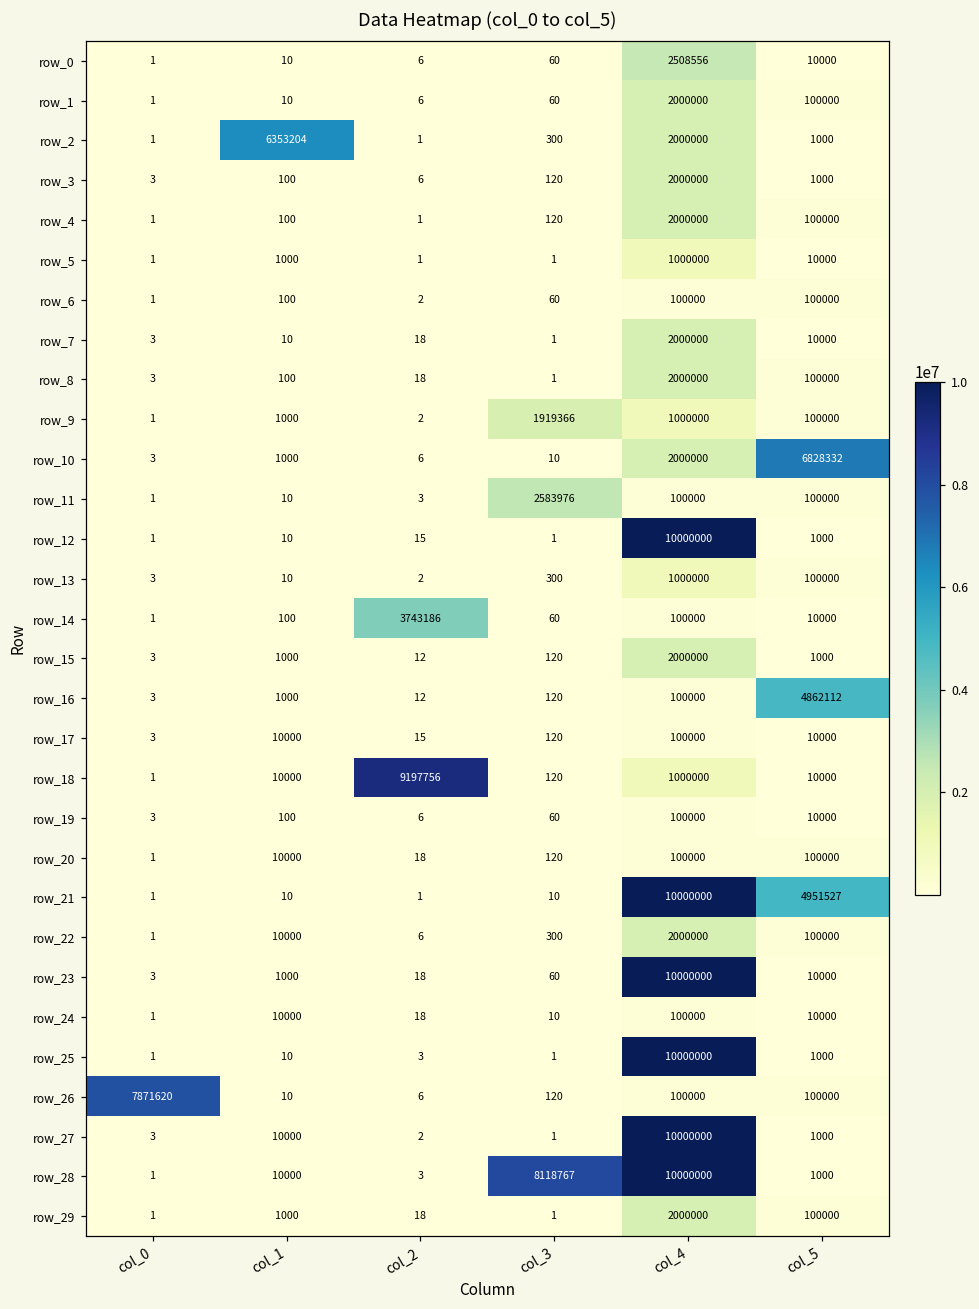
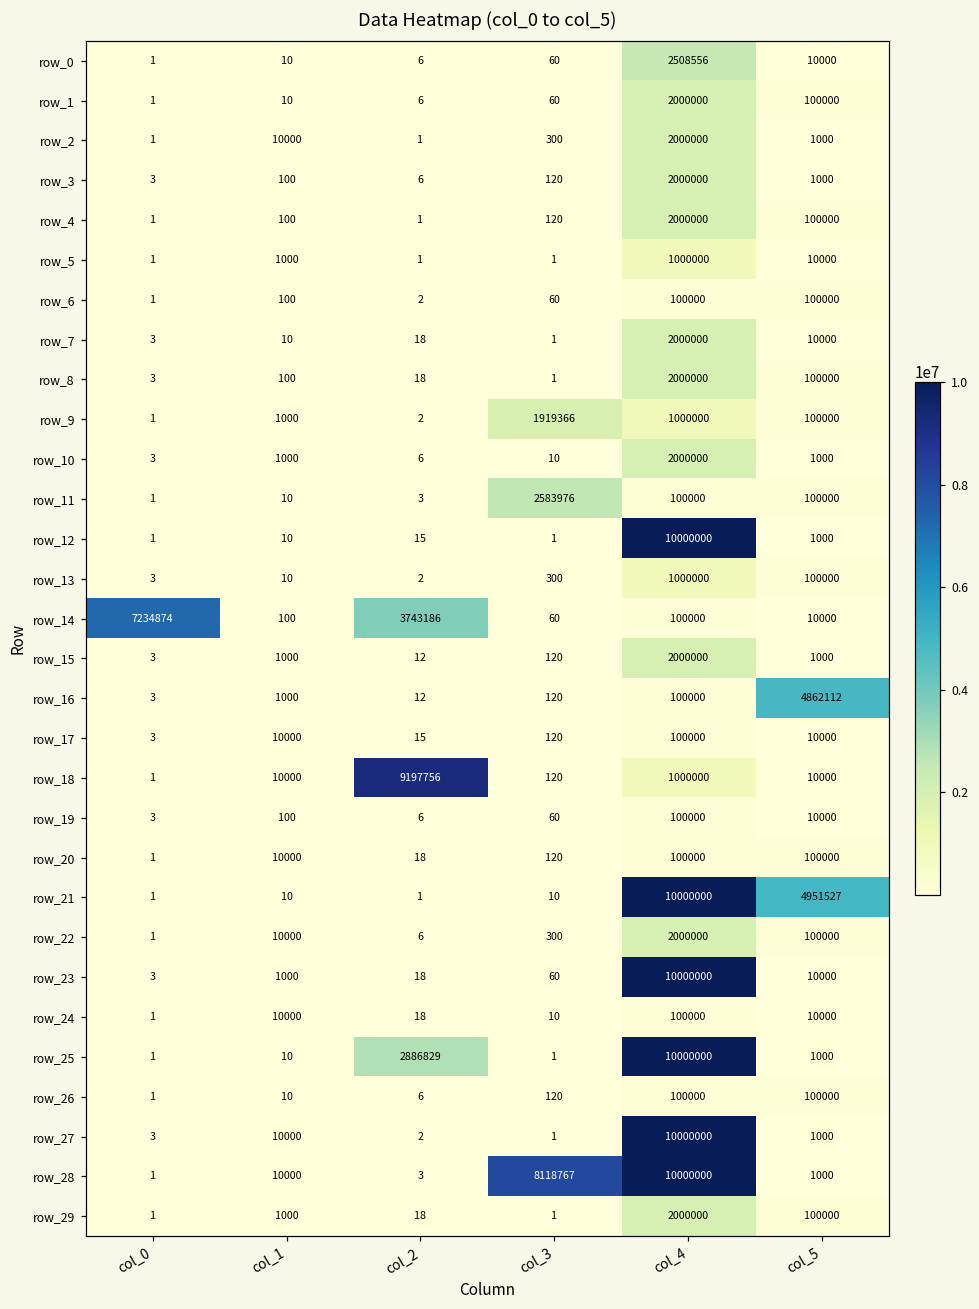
  {
    "row_0": {
      "col_0": 1,
      "col_1": 10,
      "col_2": 6,
      "col_3": 60,
      "col_4": 2508556,
      "col_5": 10000
    },
    "row_1": {
      "col_0": 1,
      "col_1": 10,
      "col_2": 6,
      "col_3": 60,
      "col_4": 2000000,
      "col_5": 100000
    },
    "row_2": {
      "col_0": 1,
-     "col_1": 6353204,
+     "col_1": 10000,
      "col_2": 1,
      "col_3": 300,
      "col_4": 2000000,
      "col_5": 1000
    },
    "row_3": {
      "col_0": 3,
      "col_1": 100,
      "col_2": 6,
      "col_3": 120,
      "col_4": 2000000,
      "col_5": 1000
    },
    "row_4": {
      "col_0": 1,
      "col_1": 100,
      "col_2": 1,
      "col_3": 120,
      "col_4": 2000000,
      "col_5": 100000
    },
    "row_5": {
      "col_0": 1,
      "col_1": 1000,
      "col_2": 1,
      "col_3": 1,
      "col_4": 1000000,
      "col_5": 10000
    },
    "row_6": {
      "col_0": 1,
      "col_1": 100,
      "col_2": 2,
      "col_3": 60,
      "col_4": 100000,
      "col_5": 100000
    },
    "row_7": {
      "col_0": 3,
      "col_1": 10,
      "col_2": 18,
      "col_3": 1,
      "col_4": 2000000,
      "col_5": 10000
    },
    "row_8": {
      "col_0": 3,
      "col_1": 100,
      "col_2": 18,
      "col_3": 1,
      "col_4": 2000000,
      "col_5": 100000
    },
    "row_9": {
      "col_0": 1,
      "col_1": 1000,
      "col_2": 2,
      "col_3": 1919366,
      "col_4": 1000000,
      "col_5": 100000
    },
    "row_10": {
      "col_0": 3,
      "col_1": 1000,
      "col_2": 6,
      "col_3": 10,
      "col_4": 2000000,
-     "col_5": 6828332
+     "col_5": 1000
    },
    "row_11": {
      "col_0": 1,
      "col_1": 10,
      "col_2": 3,
      "col_3": 2583976,
      "col_4": 100000,
      "col_5": 100000
    },
    "row_12": {
      "col_0": 1,
      "col_1": 10,
      "col_2": 15,
      "col_3": 1,
      "col_4": 10000000,
      "col_5": 1000
    },
    "row_13": {
      "col_0": 3,
      "col_1": 10,
      "col_2": 2,
      "col_3": 300,
      "col_4": 1000000,
      "col_5": 100000
    },
    "row_14": {
-     "col_0": 1,
+     "col_0": 7234874,
      "col_1": 100,
      "col_2": 3743186,
      "col_3": 60,
      "col_4": 100000,
      "col_5": 10000
    },
    "row_15": {
      "col_0": 3,
      "col_1": 1000,
      "col_2": 12,
      "col_3": 120,
      "col_4": 2000000,
      "col_5": 1000
    },
    "row_16": {
      "col_0": 3,
      "col_1": 1000,
      "col_2": 12,
      "col_3": 120,
      "col_4": 100000,
      "col_5": 4862112
    },
    "row_17": {
      "col_0": 3,
      "col_1": 10000,
      "col_2": 15,
      "col_3": 120,
      "col_4": 100000,
      "col_5": 10000
    },
    "row_18": {
      "col_0": 1,
      "col_1": 10000,
      "col_2": 9197756,
      "col_3": 120,
      "col_4": 1000000,
      "col_5": 10000
    },
    "row_19": {
      "col_0": 3,
      "col_1": 100,
      "col_2": 6,
      "col_3": 60,
      "col_4": 100000,
      "col_5": 10000
    },
    "row_20": {
      "col_0": 1,
      "col_1": 10000,
      "col_2": 18,
      "col_3": 120,
      "col_4": 100000,
      "col_5": 100000
    },
    "row_21": {
      "col_0": 1,
      "col_1": 10,
      "col_2": 1,
      "col_3": 10,
      "col_4": 10000000,
      "col_5": 4951527
    },
    "row_22": {
      "col_0": 1,
      "col_1": 10000,
      "col_2": 6,
      "col_3": 300,
      "col_4": 2000000,
      "col_5": 100000
    },
    "row_23": {
      "col_0": 3,
      "col_1": 1000,
      "col_2": 18,
      "col_3": 60,
      "col_4": 10000000,
      "col_5": 10000
    },
    "row_24": {
      "col_0": 1,
      "col_1": 10000,
      "col_2": 18,
      "col_3": 10,
      "col_4": 100000,
      "col_5": 10000
    },
    "row_25": {
      "col_0": 1,
      "col_1": 10,
-     "col_2": 3,
+     "col_2": 2886829,
      "col_3": 1,
      "col_4": 10000000,
      "col_5": 1000
    },
    "row_26": {
-     "col_0": 7871620,
+     "col_0": 1,
      "col_1": 10,
      "col_2": 6,
      "col_3": 120,
      "col_4": 100000,
      "col_5": 100000
    },
    "row_27": {
      "col_0": 3,
      "col_1": 10000,
      "col_2": 2,
      "col_3": 1,
      "col_4": 10000000,
      "col_5": 1000
    },
    "row_28": {
      "col_0": 1,
      "col_1": 10000,
      "col_2": 3,
      "col_3": 8118767,
      "col_4": 10000000,
      "col_5": 1000
    },
    "row_29": {
      "col_0": 1,
      "col_1": 1000,
      "col_2": 18,
      "col_3": 1,
      "col_4": 2000000,
      "col_5": 100000
    }
  }
